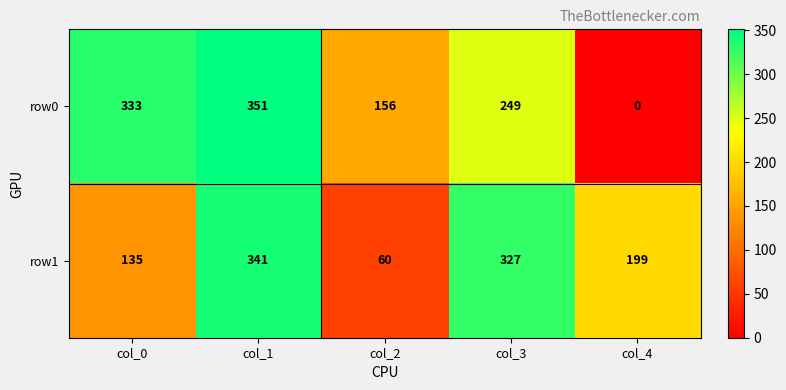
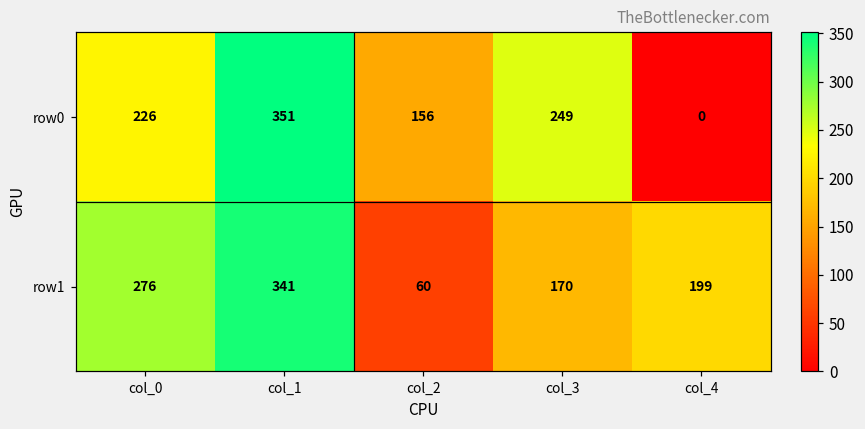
  {
    "row0": {
-     "col_0": 333,
+     "col_0": 226,
      "col_1": 351,
      "col_2": 156,
      "col_3": 249,
      "col_4": 0
    },
    "row1": {
-     "col_0": 135,
+     "col_0": 276,
      "col_1": 341,
      "col_2": 60,
-     "col_3": 327,
+     "col_3": 170,
      "col_4": 199
    }
  }
